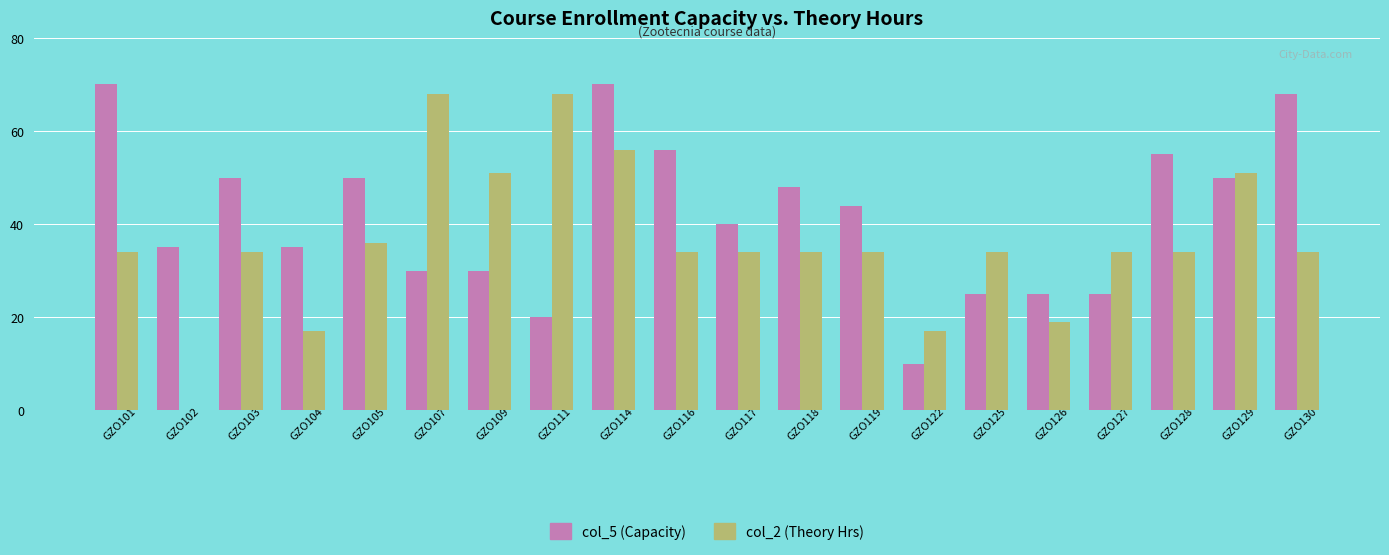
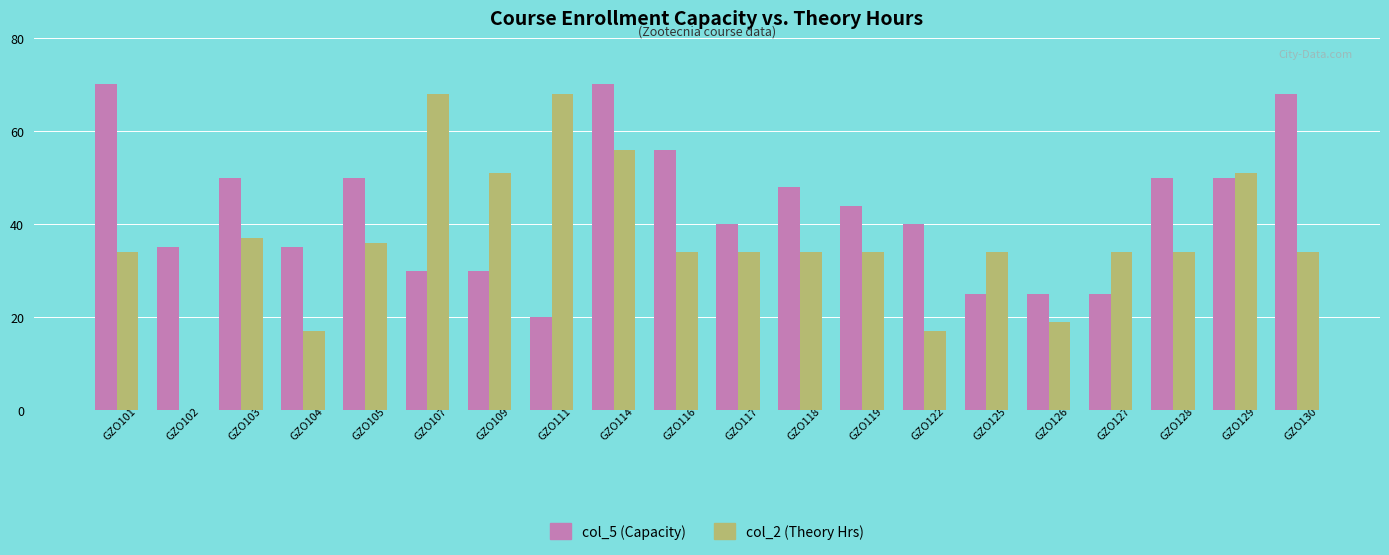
  {
    "col_5 (Capacity)": {
      "GZO101": 70,
      "GZO102": 35,
      "GZO103": 50,
      "GZO104": 35,
      "GZO105": 50,
      "GZO107": 30,
      "GZO109": 30,
      "GZO111": 20,
      "GZO114": 70,
      "GZO116": 56,
      "GZO117": 40,
      "GZO118": 48,
      "GZO119": 44,
-     "GZO122": 10,
+     "GZO122": 40,
      "GZO125": 25,
      "GZO126": 25,
      "GZO127": 25,
-     "GZO128": 55,
+     "GZO128": 50,
      "GZO129": 50,
      "GZO130": 68
    },
    "col_2 (Theory Hrs)": {
      "GZO101": 34,
      "GZO102": 0,
-     "GZO103": 34,
+     "GZO103": 37,
      "GZO104": 17,
      "GZO105": 36,
      "GZO107": 68,
      "GZO109": 51,
      "GZO111": 68,
      "GZO114": 56,
      "GZO116": 34,
      "GZO117": 34,
      "GZO118": 34,
      "GZO119": 34,
      "GZO122": 17,
      "GZO125": 34,
      "GZO126": 19,
      "GZO127": 34,
      "GZO128": 34,
      "GZO129": 51,
      "GZO130": 34
    }
  }
